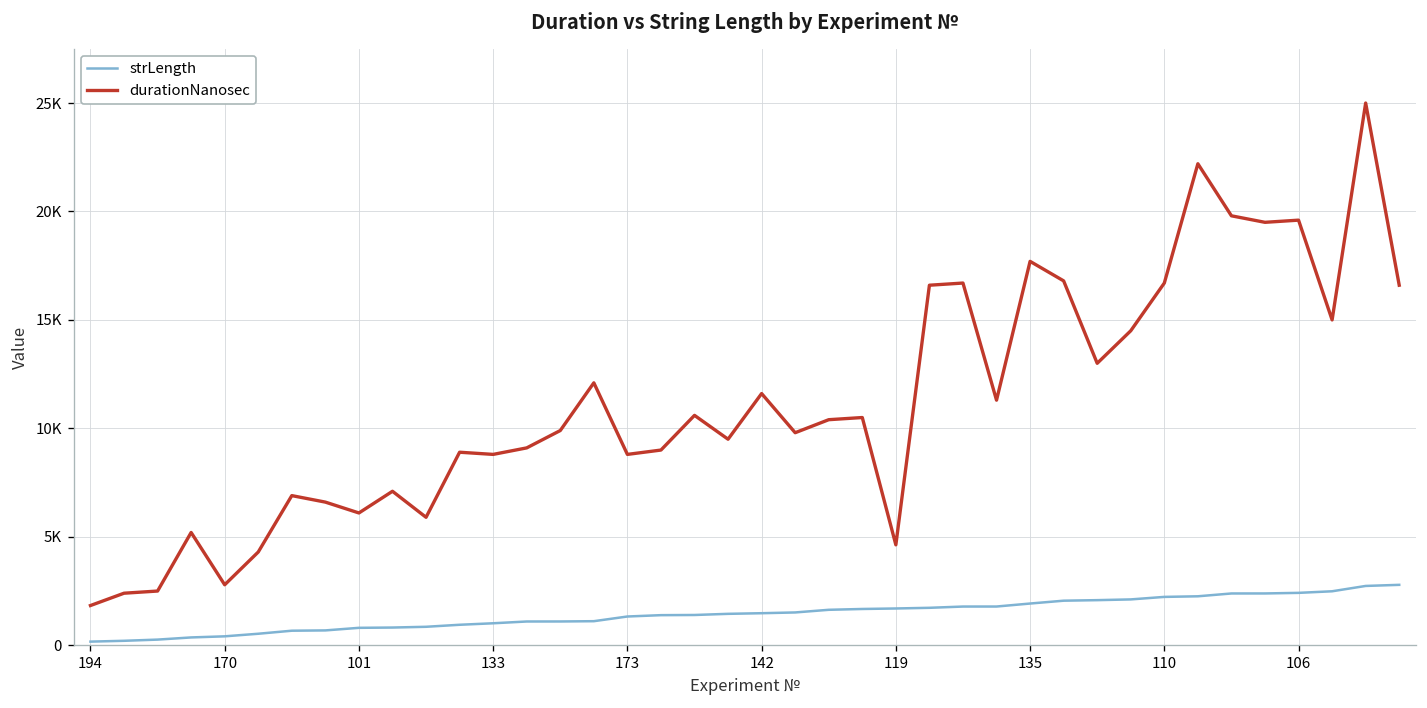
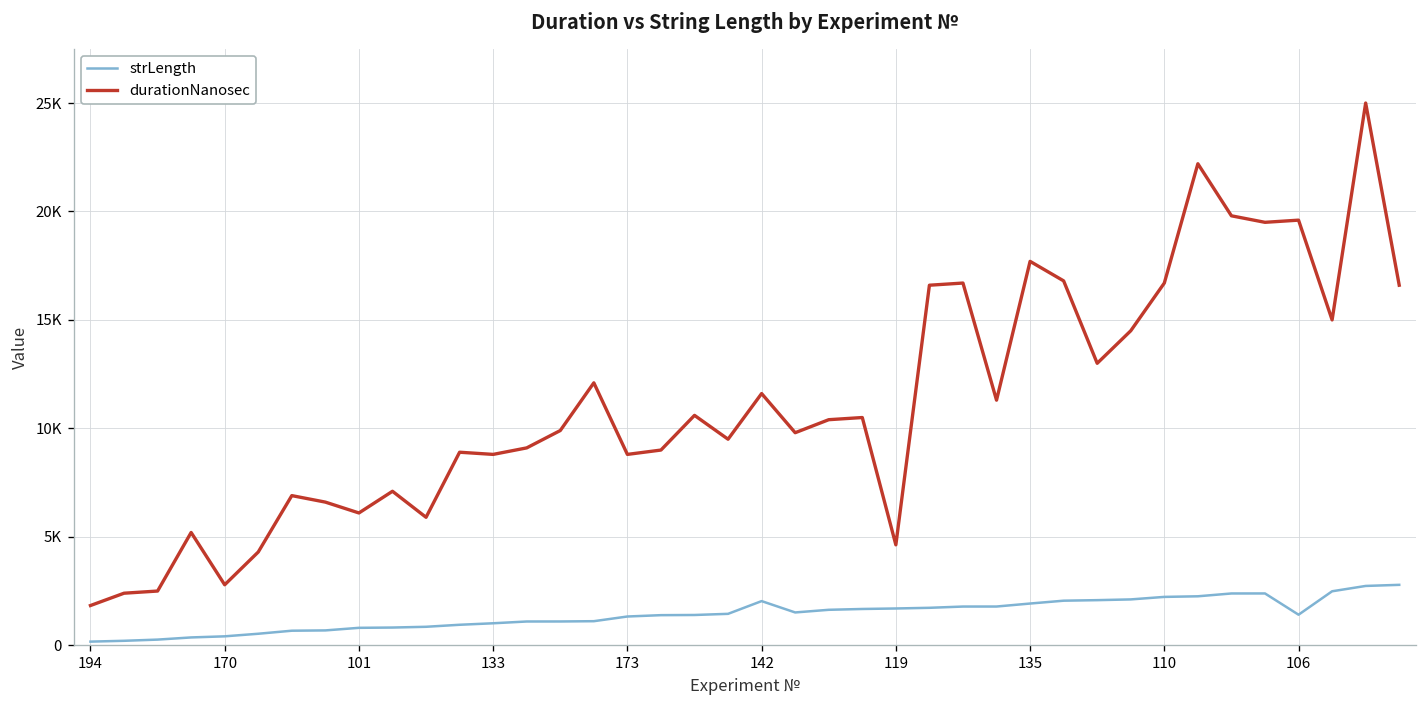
  {
    "strLength": {
      "194": 200,
      "170": 400,
      "101": 800,
      "133": 1000,
      "173": 1300,
-     "142": 1500,
+     "142": 2000,
      "119": 1700,
      "135": 1900,
      "110": 2200,
-     "106": 2400
+     "106": 1400
    },
    "durationNanosec": {
      "194": 1800,
      "170": 2800,
      "101": 6100,
      "133": 8800,
      "173": 8800,
      "142": 11600,
      "119": 4600,
      "135": 17700,
      "110": 16700,
      "106": 19600
    }
  }
